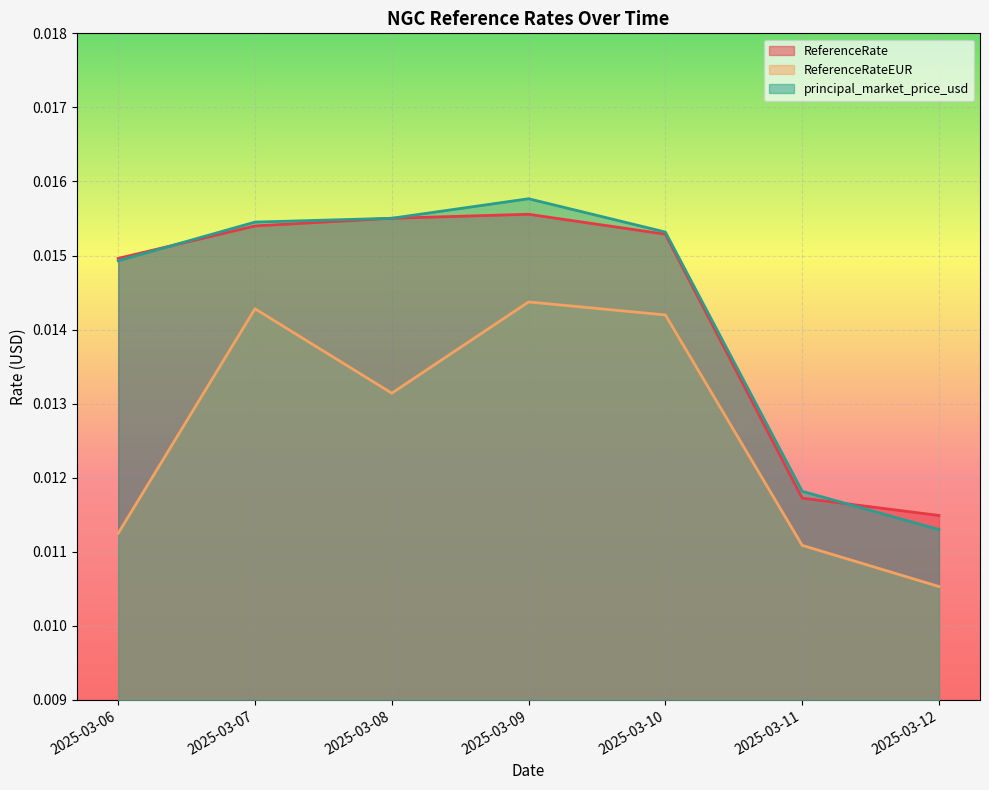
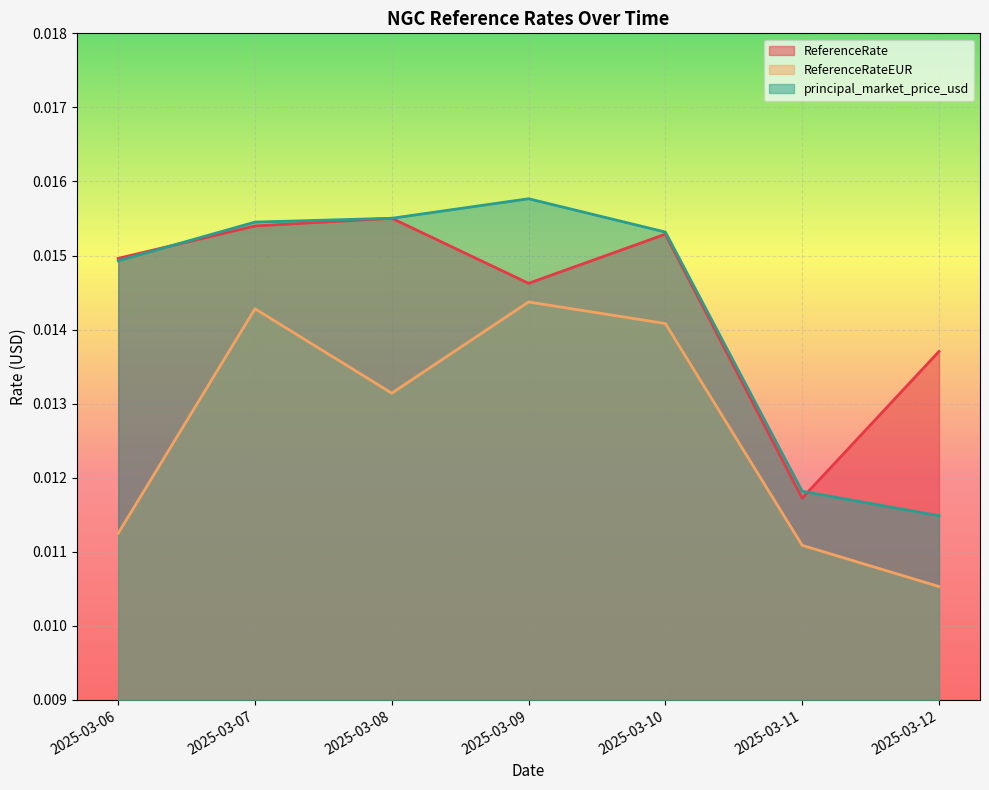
  {
    "ReferenceRate": {
      "2025-03-07": 0.0154,
-     "2025-03-09": 0.0156,
+     "2025-03-09": 0.0146,
      "2025-03-11": 0.0117,
-     "2025-03-12": 0.0115
+     "2025-03-12": 0.0137
    },
    "ReferenceRateEUR": {
      "2025-03-06": 0.0112,
      "2025-03-07": 0.0143,
      "2025-03-08": 0.0131,
      "2025-03-09": 0.0144,
-     "2025-03-10": 0.0142,
+     "2025-03-10": 0.0141,
      "2025-03-11": 0.0111,
      "2025-03-12": 0.0105
    },
    "principal_market_price_usd": {
      "2025-03-07": 0.0155,
      "2025-03-09": 0.0158,
      "2025-03-11": 0.0118,
-     "2025-03-12": 0.0113
+     "2025-03-12": 0.0115
    }
  }
